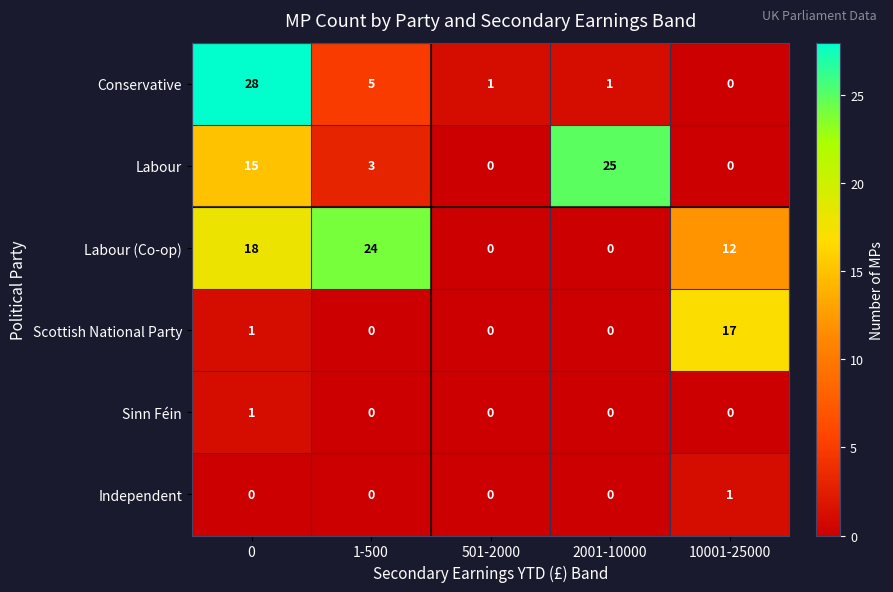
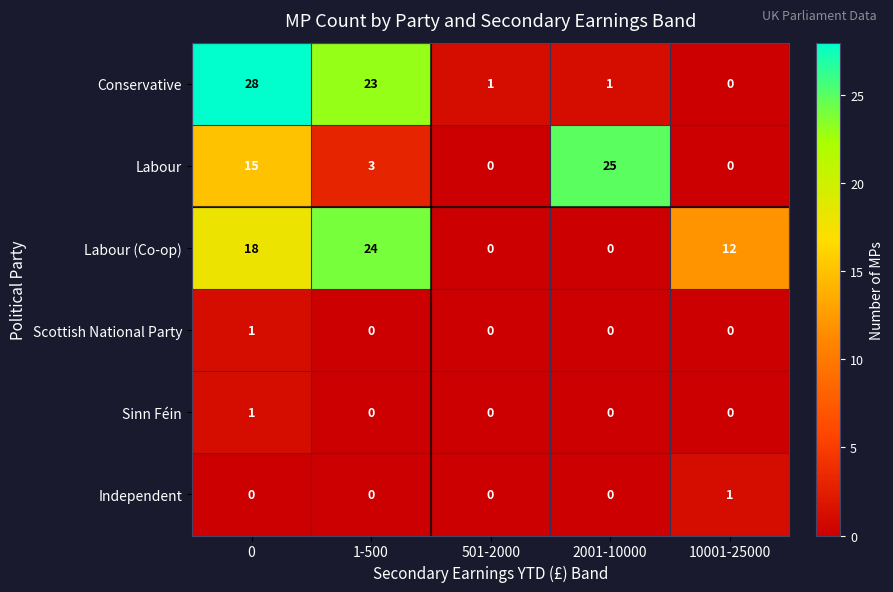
  {
    "Conservative": {
      "0": 28,
-     "1-500": 5,
+     "1-500": 23,
      "501-2000": 1,
      "2001-10000": 1,
      "10001-25000": 0
    },
    "Labour": {
      "0": 15,
      "1-500": 3,
      "501-2000": 0,
      "2001-10000": 25,
      "10001-25000": 0
    },
    "Labour (Co-op)": {
      "0": 18,
      "1-500": 24,
      "501-2000": 0,
      "2001-10000": 0,
      "10001-25000": 12
    },
    "Scottish National Party": {
      "0": 1,
      "1-500": 0,
      "501-2000": 0,
      "2001-10000": 0,
-     "10001-25000": 17
+     "10001-25000": 0
    },
    "Sinn Féin": {
      "0": 1,
      "1-500": 0,
      "501-2000": 0,
      "2001-10000": 0,
      "10001-25000": 0
    },
    "Independent": {
      "0": 0,
      "1-500": 0,
      "501-2000": 0,
      "2001-10000": 0,
      "10001-25000": 1
    }
  }
